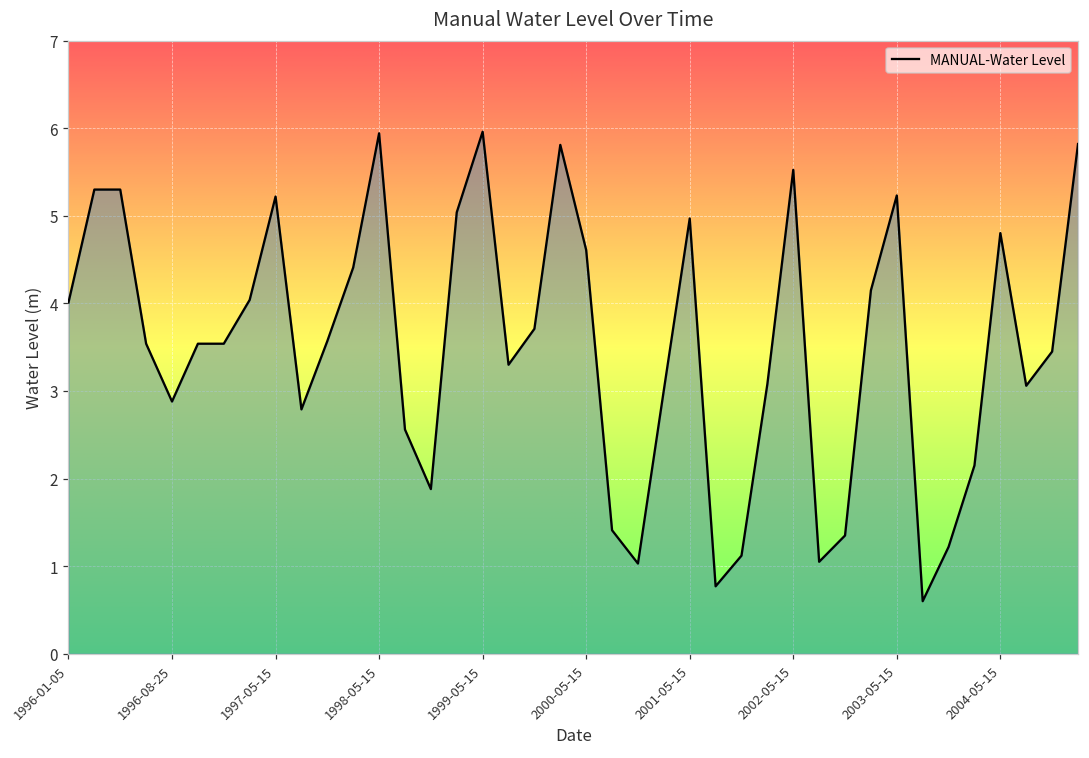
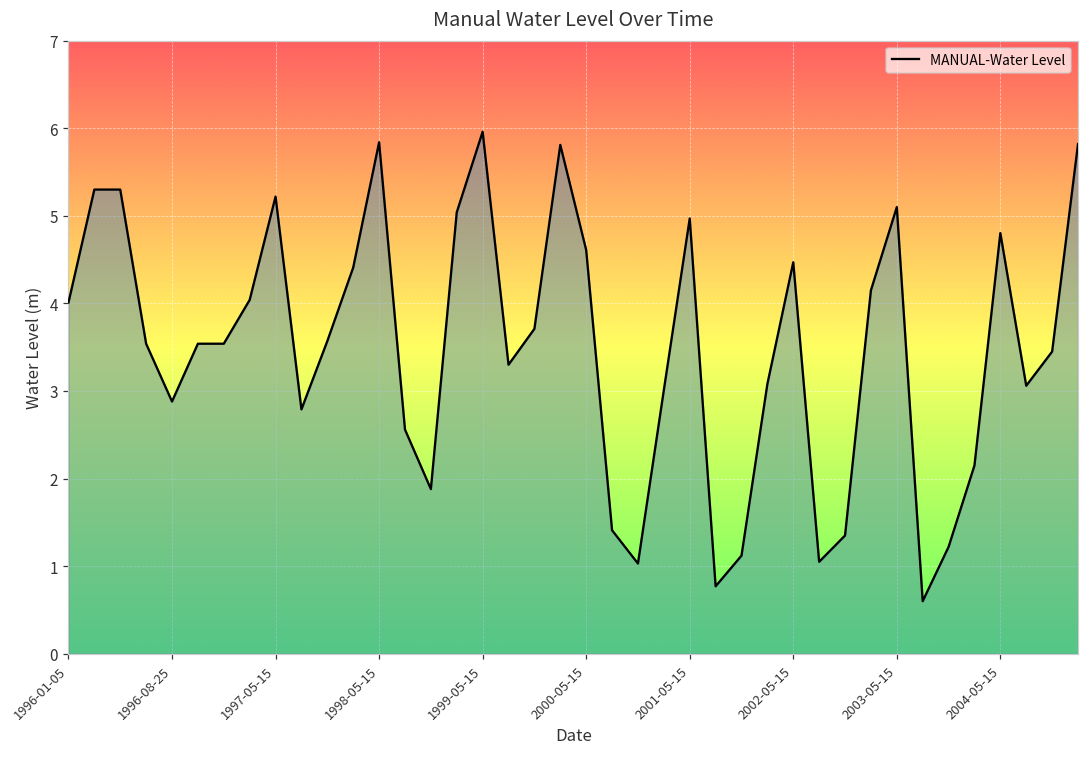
  {
    "1996-01-05": 4.0,
    "1996-08-25": 2.9,
    "1997-05-15": 5.2,
-   "1998-05-15": 5.9,
+   "1998-05-15": 5.8,
    "1999-05-15": 6.0,
    "2000-05-15": 4.6,
    "2001-05-15": 5.0,
-   "2002-05-15": 5.5,
-   "2003-05-15": 5.2,
+   "2002-05-15": 4.5,
+   "2003-05-15": 5.1,
    "2004-05-15": 4.8
  }
